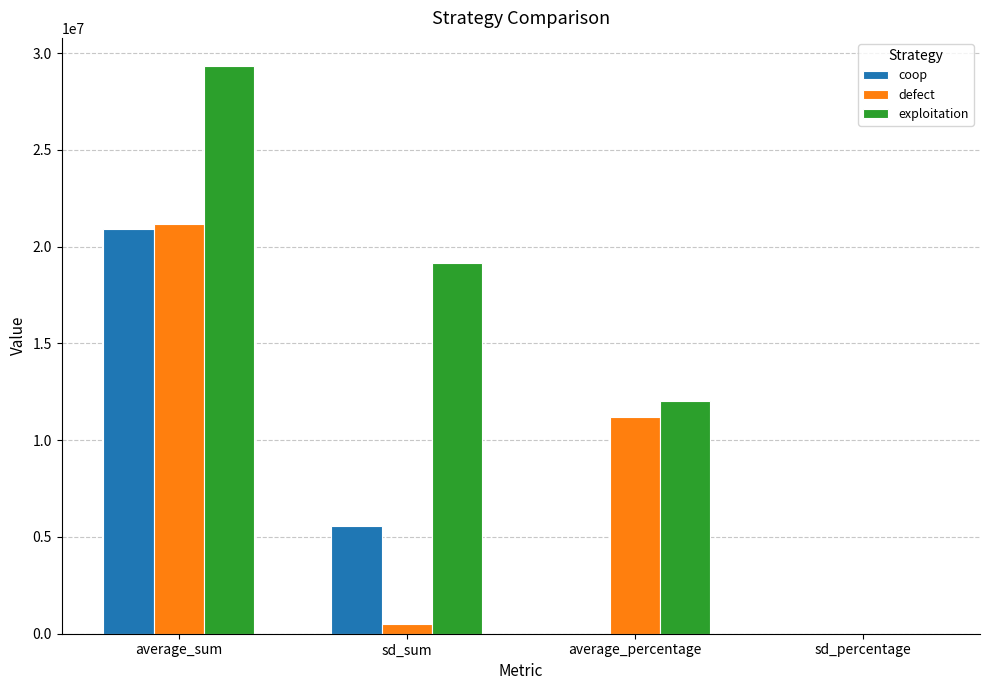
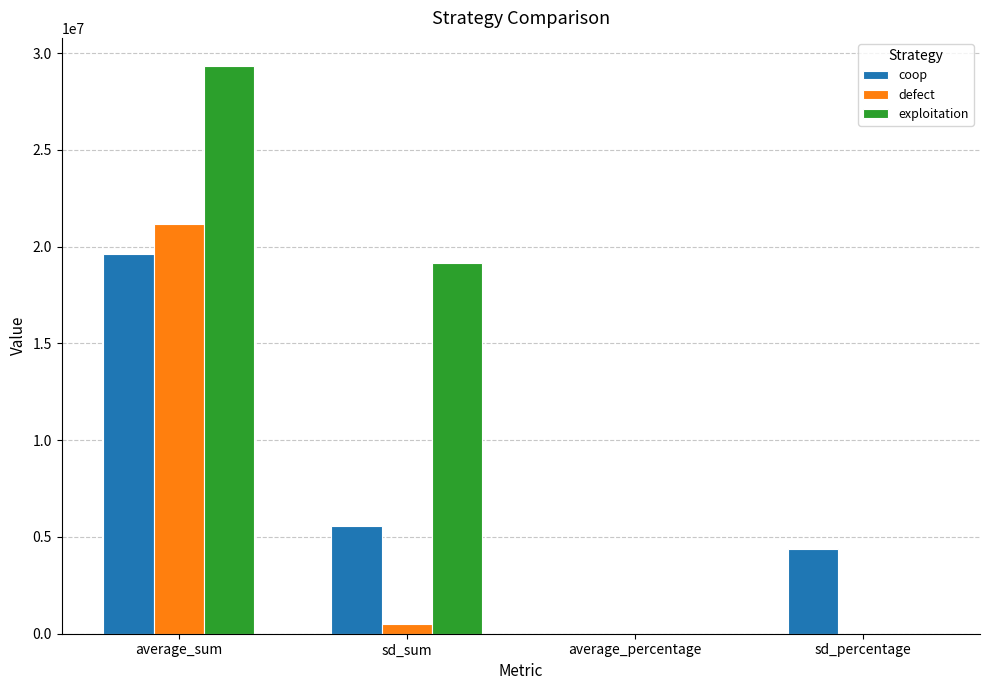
  {
    "coop": {
-     "average_sum": 20900000,
+     "average_sum": 19600000,
      "sd_sum": 5500000,
-     "sd_percentage": 0
+     "sd_percentage": 4400000
    },
    "defect": {
      "average_sum": 21200000,
      "sd_sum": 500000,
-     "average_percentage": 11200000
+     "average_percentage": 0
    },
    "exploitation": {
      "average_sum": 29300000,
      "sd_sum": 19100000,
-     "average_percentage": 12000000
+     "average_percentage": 0
    }
  }
